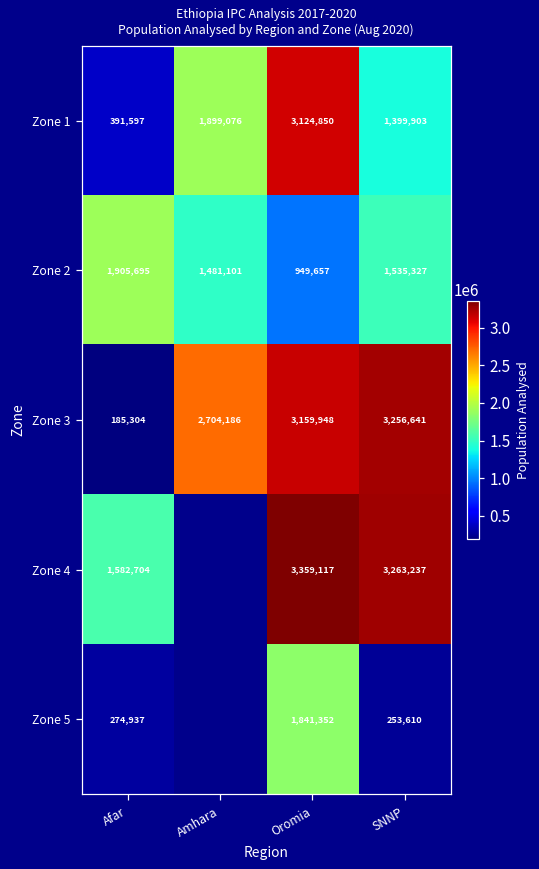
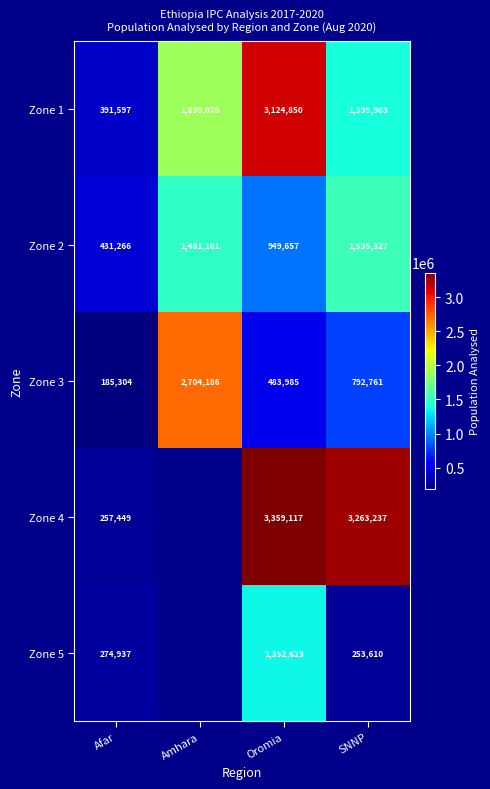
  {
    "Zone 1": {
      "Afar": "391,597",
      "Amhara": "1,899,076",
      "Oromia": "3,124,850",
      "SNNP": "1,399,903"
    },
    "Zone 2": {
-     "Afar": "1,905,695",
+     "Afar": "431,266",
      "Amhara": "1,481,101",
      "Oromia": "949,657",
      "SNNP": "1,535,327"
    },
    "Zone 3": {
      "Afar": "185,304",
      "Amhara": "2,704,186",
-     "Oromia": "3,159,948",
-     "SNNP": "3,256,641"
+     "Oromia": "483,985",
+     "SNNP": "792,761"
    },
    "Zone 4": {
-     "Afar": "1,582,704",
+     "Afar": "257,449",
      "Oromia": "3,359,117",
      "SNNP": "3,263,237"
    },
    "Zone 5": {
      "Afar": "274,937",
-     "Oromia": "1,841,352",
+     "Oromia": "1,352,623",
      "SNNP": "253,610"
    }
  }
